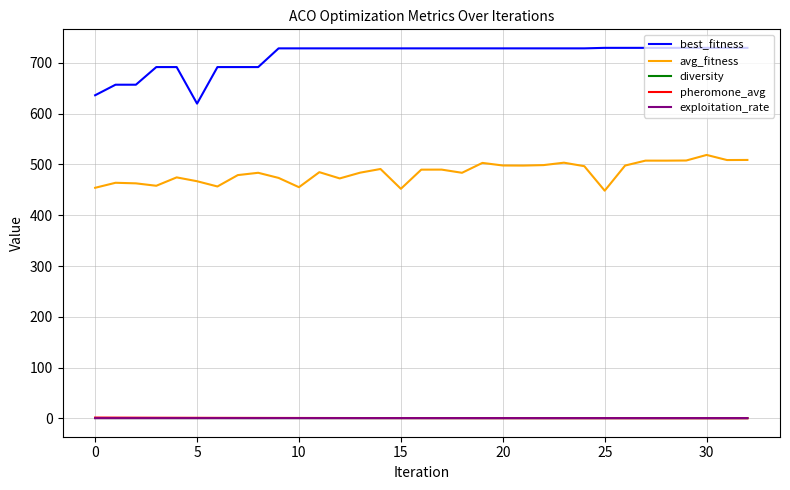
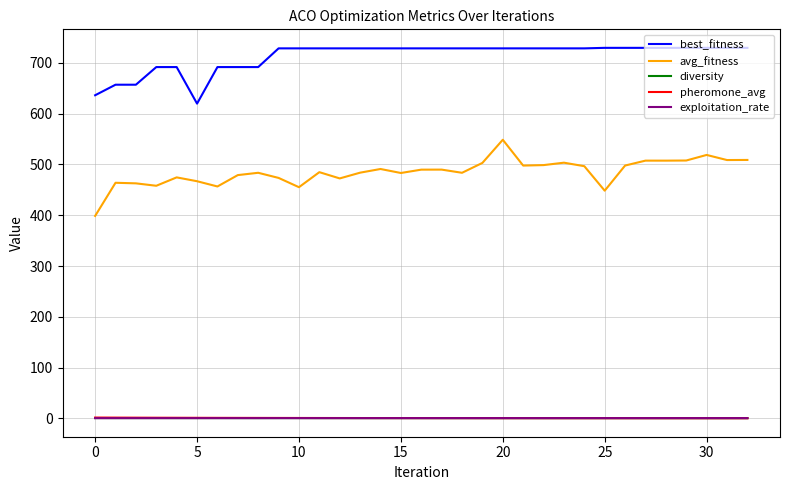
  {
    "best_fitness": {
      "0": 640,
      "5": 620,
      "10": 730,
      "15": 730,
      "20": 730,
      "25": 730
    },
    "avg_fitness": {
-     "0": 450,
+     "0": 400,
      "5": 470,
      "10": 460,
-     "15": 450,
-     "20": 500,
+     "15": 480,
+     "20": 550,
      "25": 450,
      "30": 520
    },
    "exploitation_rate": {
      "0": 0,
      "5": 0,
      "10": 0,
      "15": 0,
      "20": 0,
      "25": 0,
      "30": 0
    }
  }
